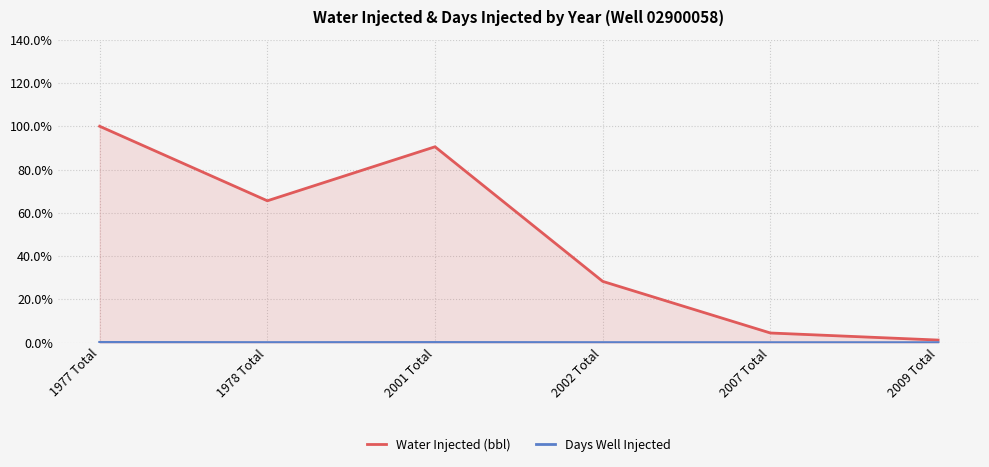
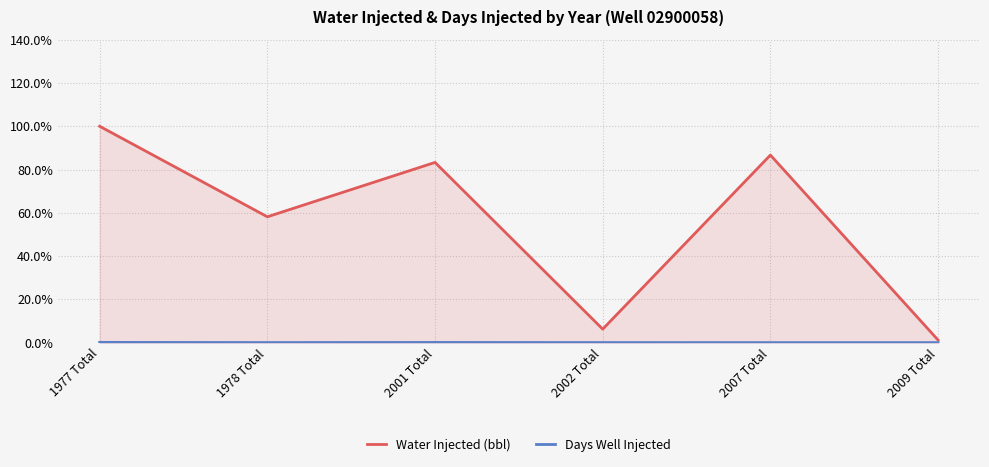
  {
    "Water Injected (bbl)": {
      "1977 Total": "100%",
-     "1978 Total": "66%",
-     "2001 Total": "91%",
-     "2002 Total": "28%",
-     "2007 Total": "4%"
+     "1978 Total": "58%",
+     "2001 Total": "83%",
+     "2002 Total": "6%",
+     "2007 Total": "87%"
    },
    "Days Well Injected": {
      "1977 Total": "0%",
      "1978 Total": "0%",
      "2001 Total": "0%",
      "2002 Total": "0%",
      "2007 Total": "0%"
    }
  }
